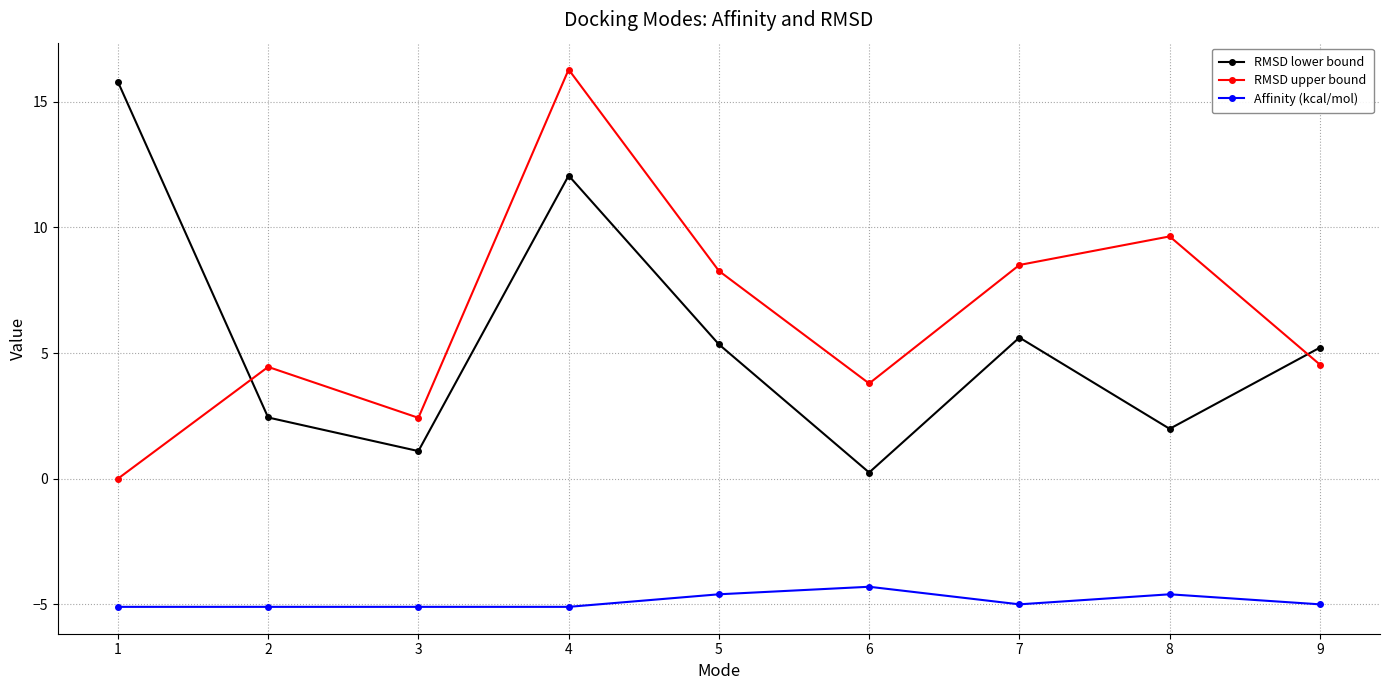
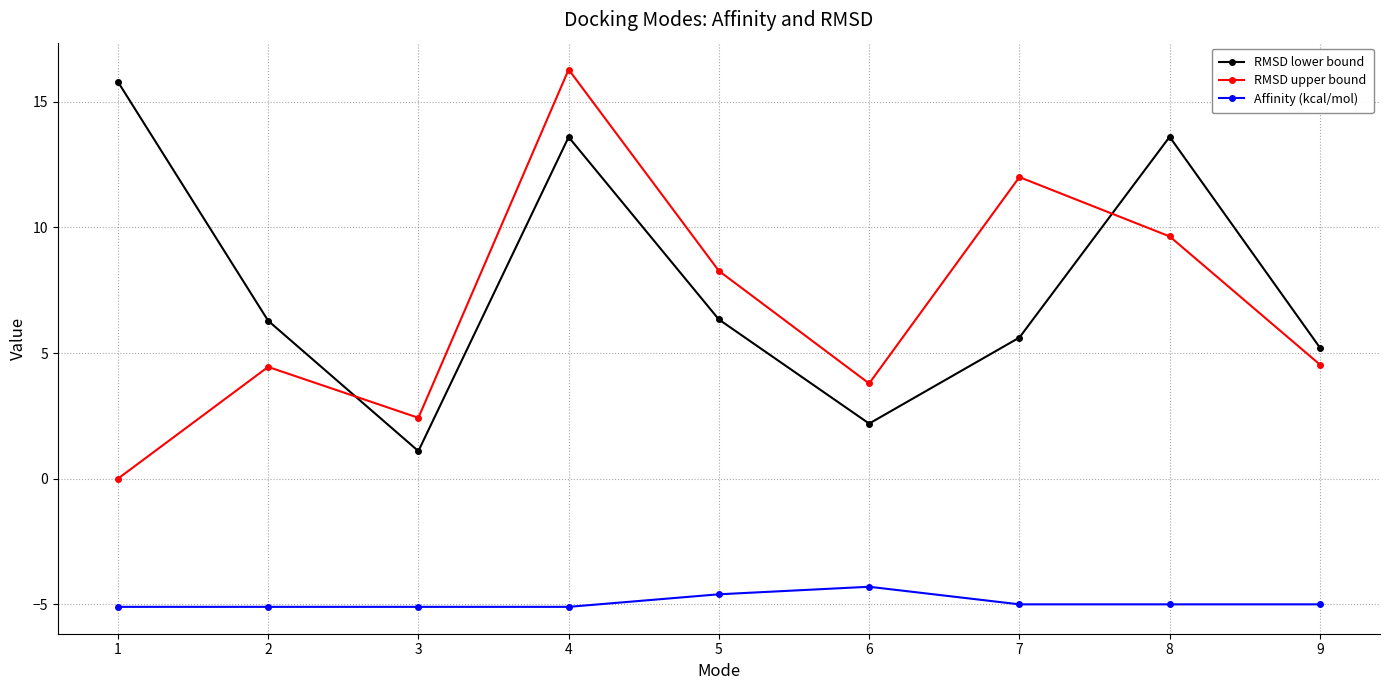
  {
    "RMSD lower bound": {
      "1": 15.8,
-     "2": 2.4,
+     "2": 6.3,
      "3": 1.1,
-     "4": 12.1,
-     "5": 5.3,
-     "6": 0.2,
+     "4": 13.6,
+     "5": 6.3,
+     "6": 2.2,
      "7": 5.6,
-     "8": 2.0,
+     "8": 13.6,
      "9": 5.2
    },
    "RMSD upper bound": {
      "1": 0.0,
      "2": 4.5,
      "3": 2.4,
      "4": 16.3,
      "5": 8.3,
      "6": 3.8,
-     "7": 8.5,
+     "7": 12.0,
      "8": 9.6,
      "9": 4.5
    },
    "Affinity (kcal/mol)": {
      "1": -5.1,
      "2": -5.1,
      "3": -5.1,
      "4": -5.1,
      "5": -4.6,
      "6": -4.3,
      "7": -5.0,
-     "8": -4.6,
+     "8": -5.0,
      "9": -5.0
    }
  }
